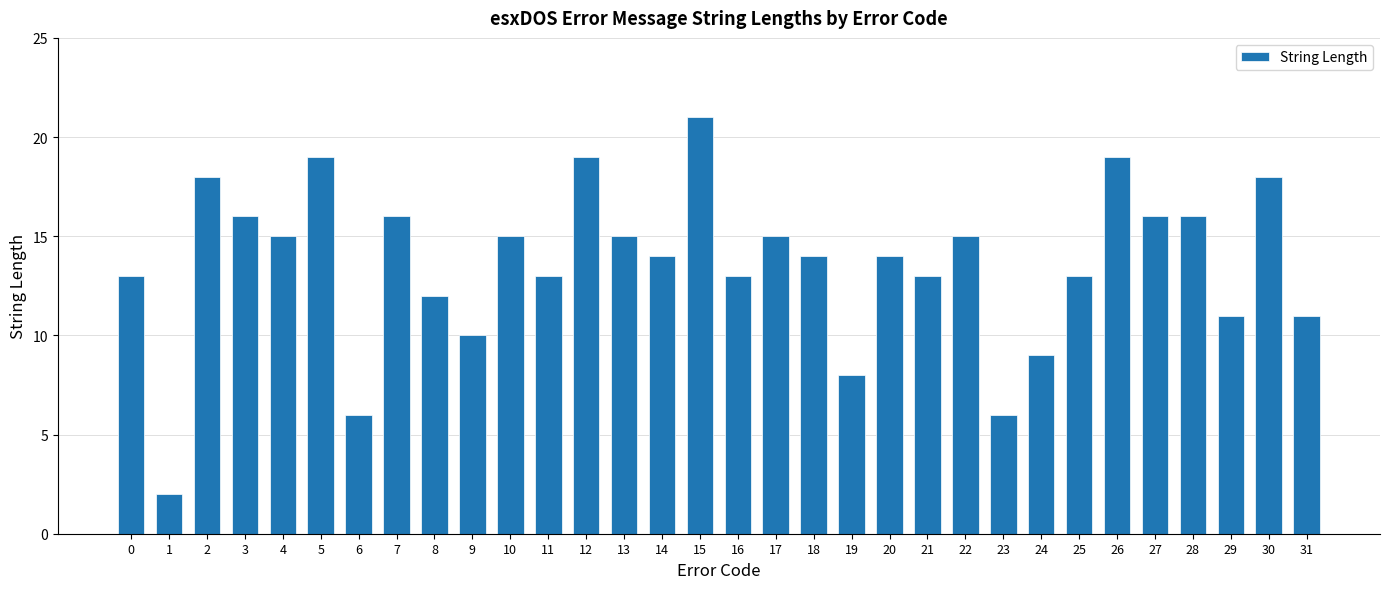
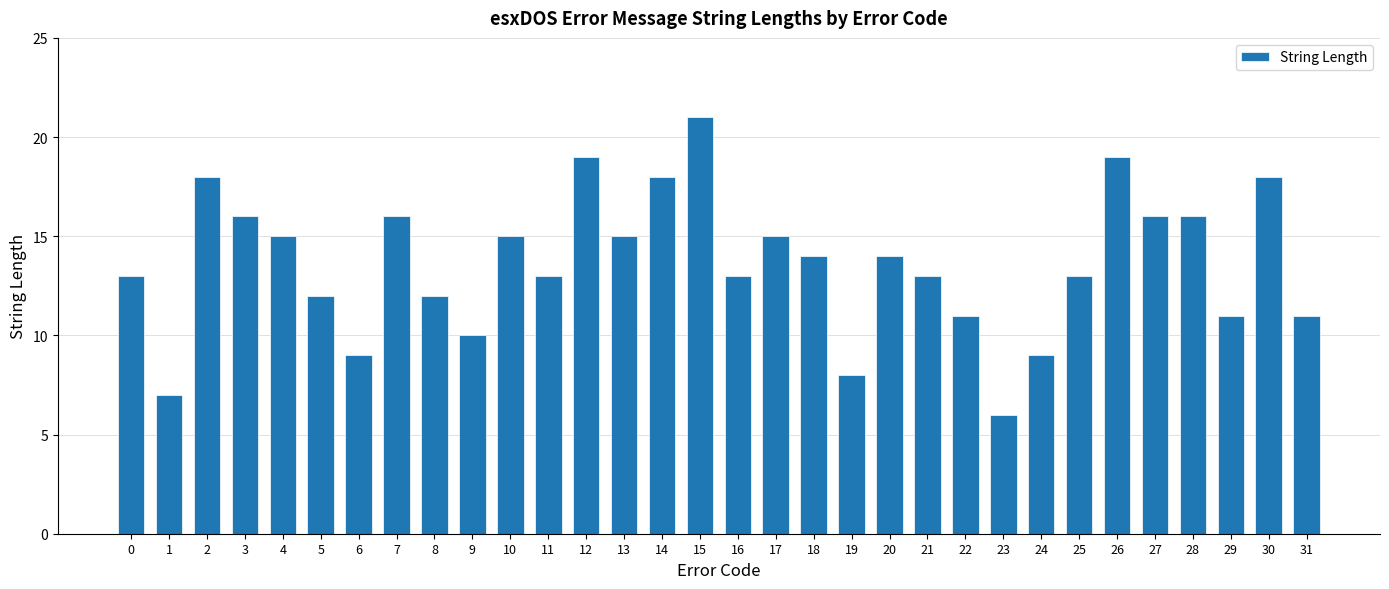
  {
    "0": 13,
-   "1": 2,
+   "1": 7,
    "2": 18,
    "3": 16,
    "4": 15,
-   "5": 19,
-   "6": 6,
+   "5": 12,
+   "6": 9,
    "7": 16,
    "8": 12,
    "9": 10,
    "10": 15,
    "11": 13,
    "12": 19,
    "13": 15,
-   "14": 14,
+   "14": 18,
    "15": 21,
    "16": 13,
    "17": 15,
    "18": 14,
    "19": 8,
    "20": 14,
    "21": 13,
-   "22": 15,
+   "22": 11,
    "23": 6,
    "24": 9,
    "25": 13,
    "26": 19,
    "27": 16,
    "28": 16,
    "29": 11,
    "30": 18,
    "31": 11
  }
